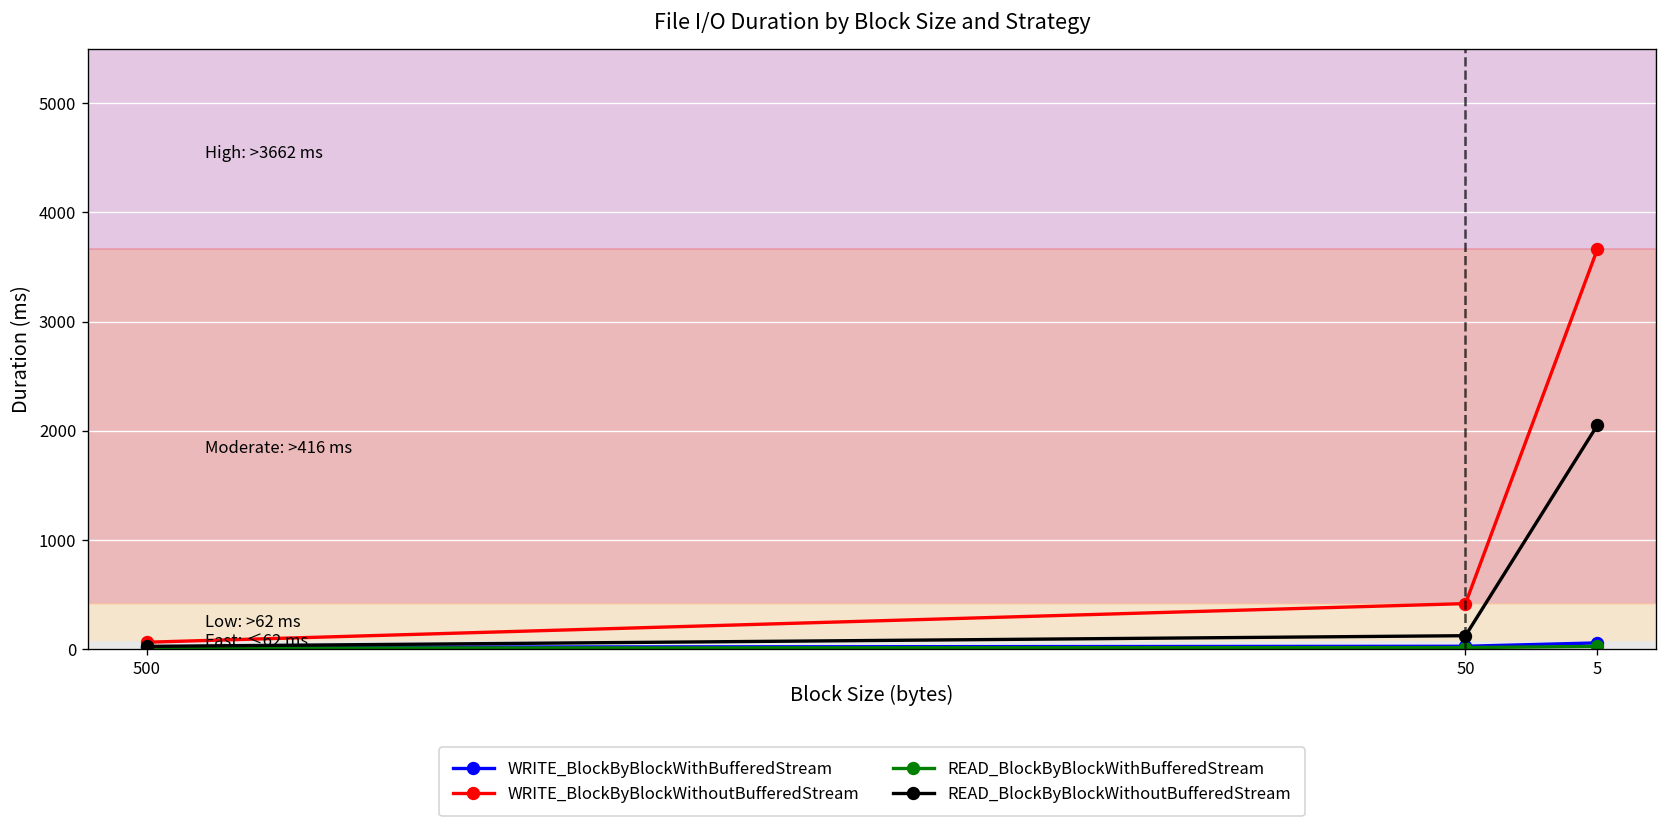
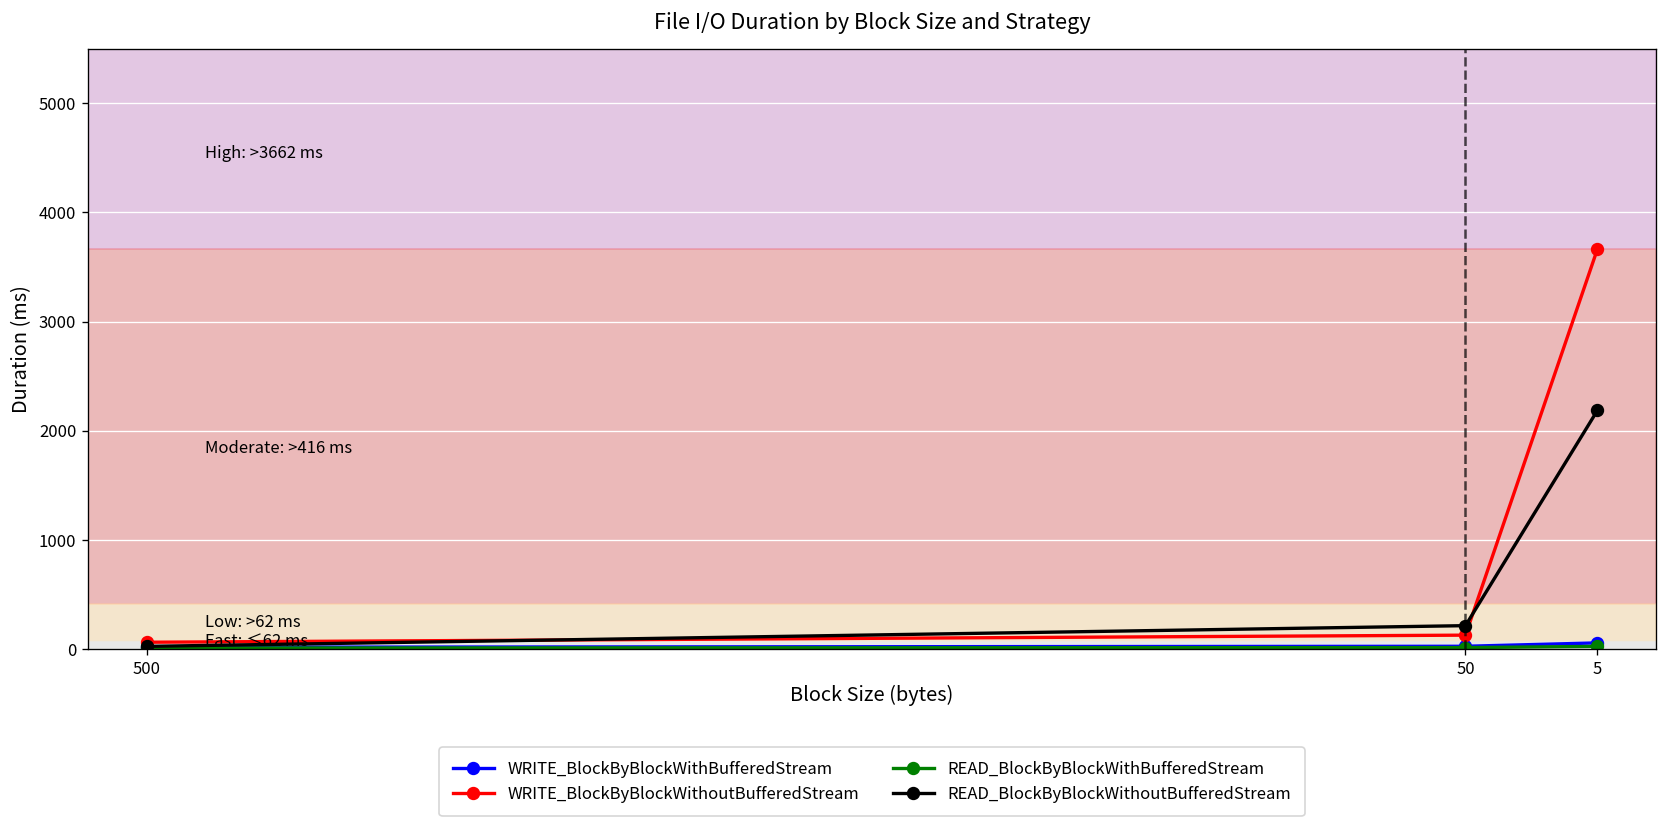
  {
    "WRITE_BlockByBlockWithBufferedStream": {
      "5": 100
    },
    "WRITE_BlockByBlockWithoutBufferedStream": {
      "500": 100,
-     "50": 400,
+     "50": 100,
      "5": 3700
    },
    "READ_BlockByBlockWithBufferedStream": {
      "5": 0
    },
    "READ_BlockByBlockWithoutBufferedStream": {
-     "50": 100,
-     "5": 2100
+     "50": 200,
+     "5": 2200
    }
  }
